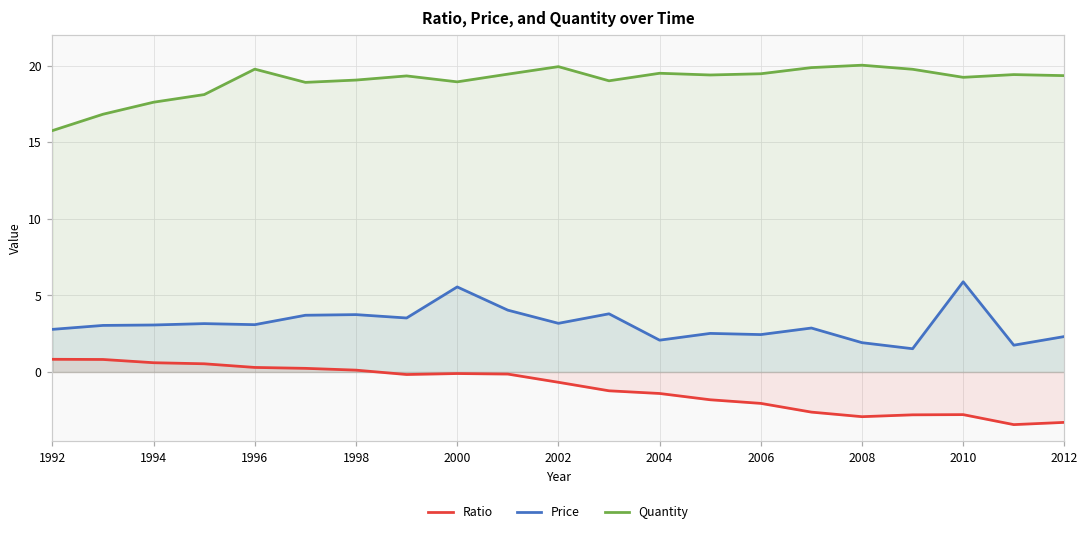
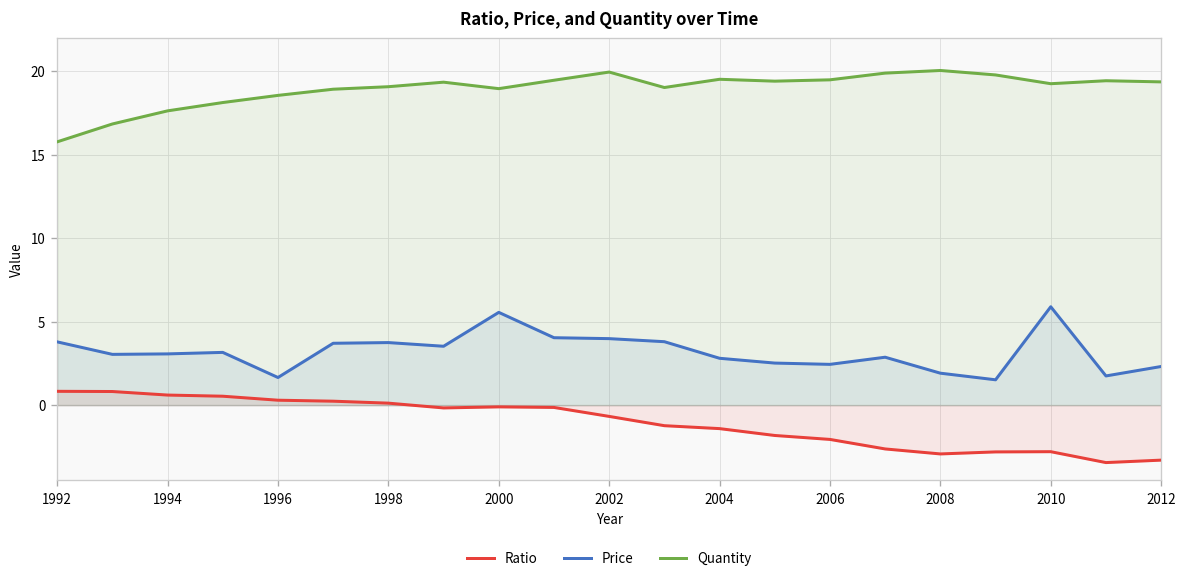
  {
    "Price": {
-     "1992": 2.8,
+     "1992": 3.8,
      "1994": 3.1,
-     "1996": 3.1,
+     "1996": 1.7,
      "1998": 3.7,
      "2000": 5.6,
-     "2002": 3.2,
-     "2004": 2.1,
+     "2002": 4.0,
+     "2004": 2.8,
      "2006": 2.4,
      "2008": 1.9,
      "2010": 5.9,
      "2012": 2.3
    },
    "Quantity": {
      "1992": 15.8,
      "1994": 17.6,
-     "1996": 19.8,
+     "1996": 18.6,
      "1998": 19.1,
      "2000": 19.0,
      "2002": 19.9,
      "2004": 19.5,
      "2006": 19.5,
      "2008": 20.0,
      "2010": 19.3,
      "2012": 19.4
    }
  }
